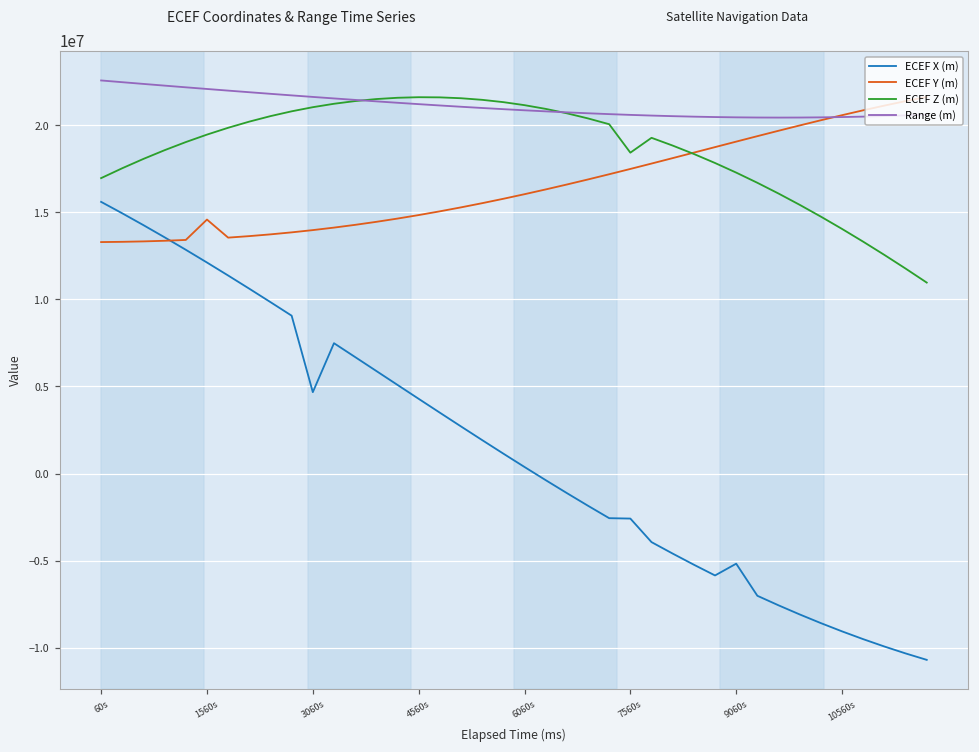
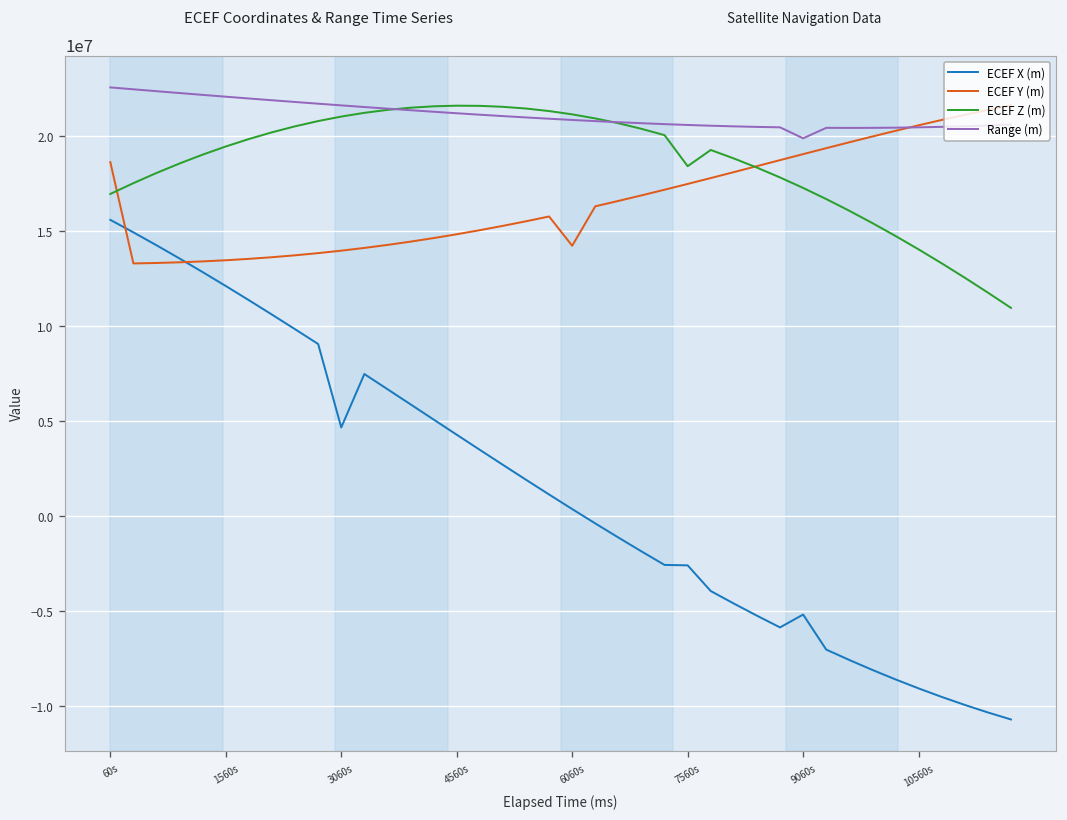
  {
    "ECEF X (m)": {
      "60s": 15600000,
      "1560s": 12100000,
      "3060s": 4700000,
      "4560s": 4300000,
      "6060s": 400000,
      "7560s": -2600000,
      "9060s": -5200000,
      "10560s": -9100000
    },
    "ECEF Y (m)": {
-     "60s": 13300000,
-     "1560s": 14600000,
+     "60s": 18600000,
+     "1560s": 13500000,
      "3060s": 14000000,
      "4560s": 14800000,
-     "6060s": 16000000,
+     "6060s": 14200000,
      "7560s": 17500000,
      "9060s": 19100000
    },
    "ECEF Z (m)": {
      "60s": 17000000,
      "1560s": 19500000,
      "3060s": 21000000,
      "4560s": 21600000,
      "6060s": 21200000,
      "7560s": 18400000,
      "9060s": 17300000,
      "10560s": 14000000
    },
    "Range (m)": {
      "60s": 22600000,
      "1560s": 22100000,
      "3060s": 21600000,
      "4560s": 21200000,
      "6060s": 20900000,
      "7560s": 20600000,
-     "9060s": 20500000
+     "9060s": 19900000
    }
  }
